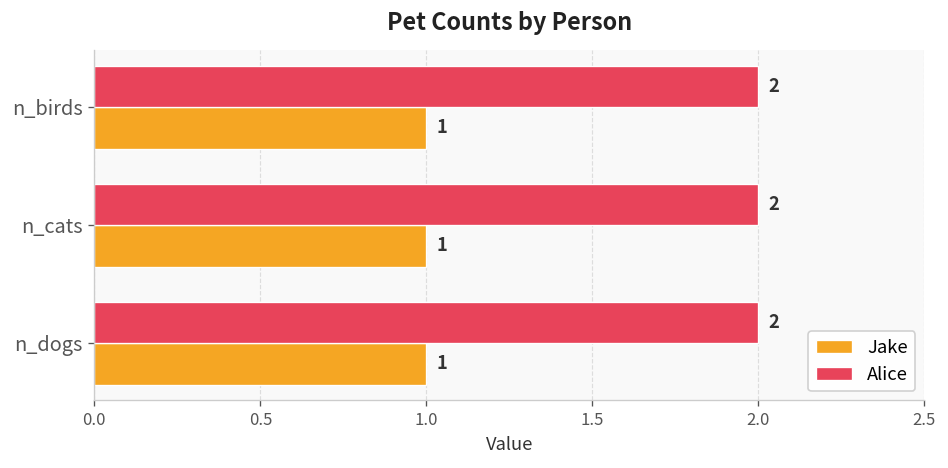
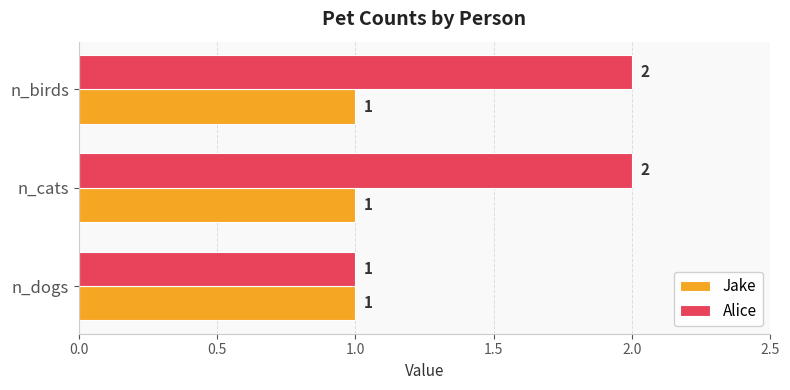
  {
    "Jake": {
      "n_birds": 1,
      "n_cats": 1,
      "n_dogs": 1
    },
    "Alice": {
      "n_birds": 2,
      "n_cats": 2,
-     "n_dogs": 2
+     "n_dogs": 1
    }
  }
